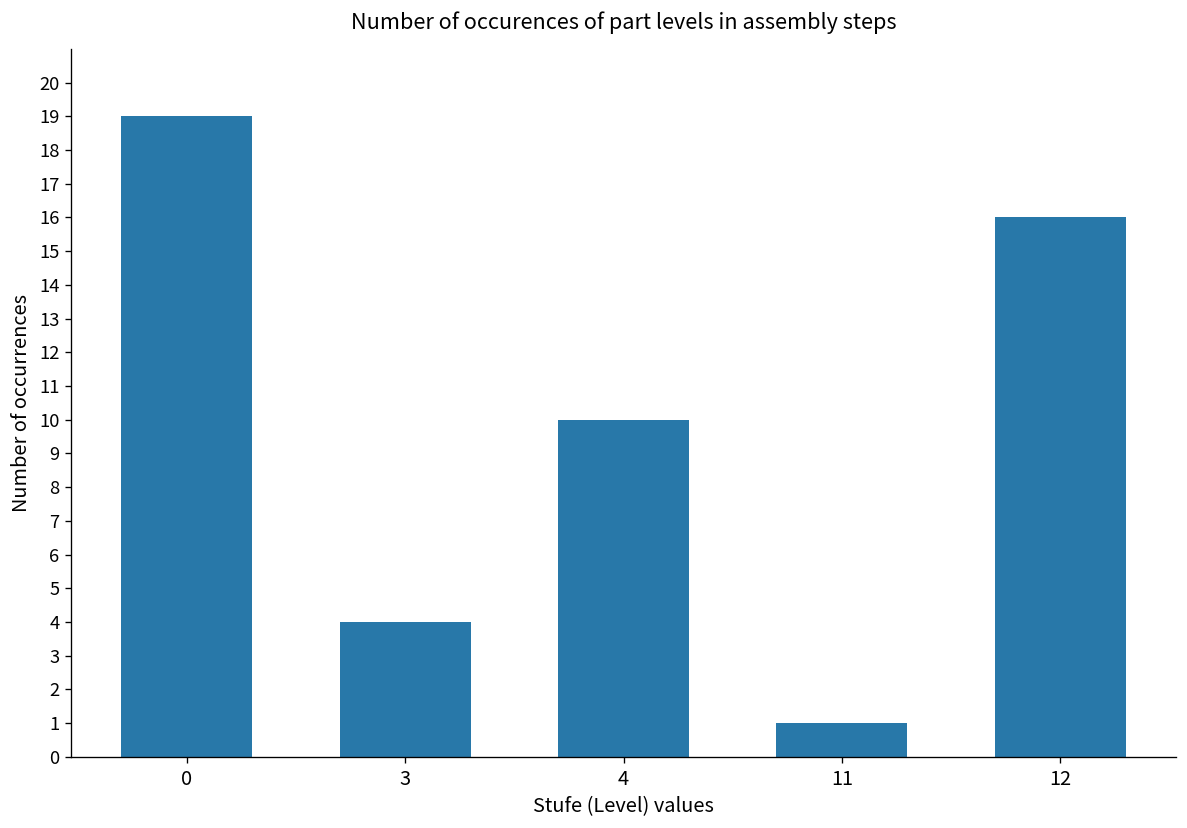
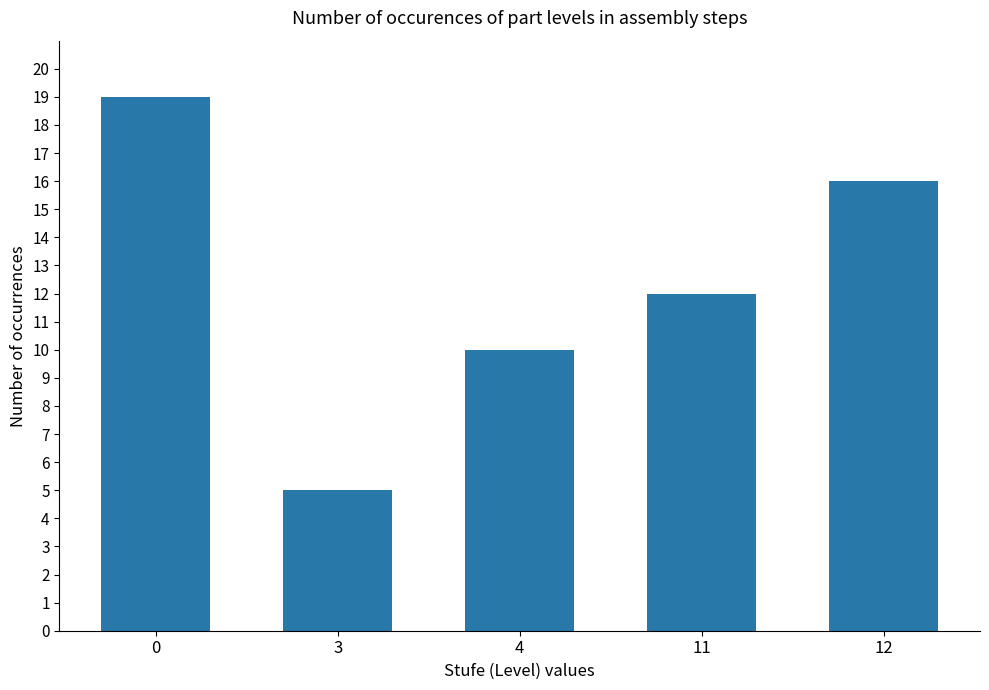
  {
    "0": 19,
-   "3": 4,
+   "3": 5,
    "4": 10,
-   "11": 1,
+   "11": 12,
    "12": 16
  }
